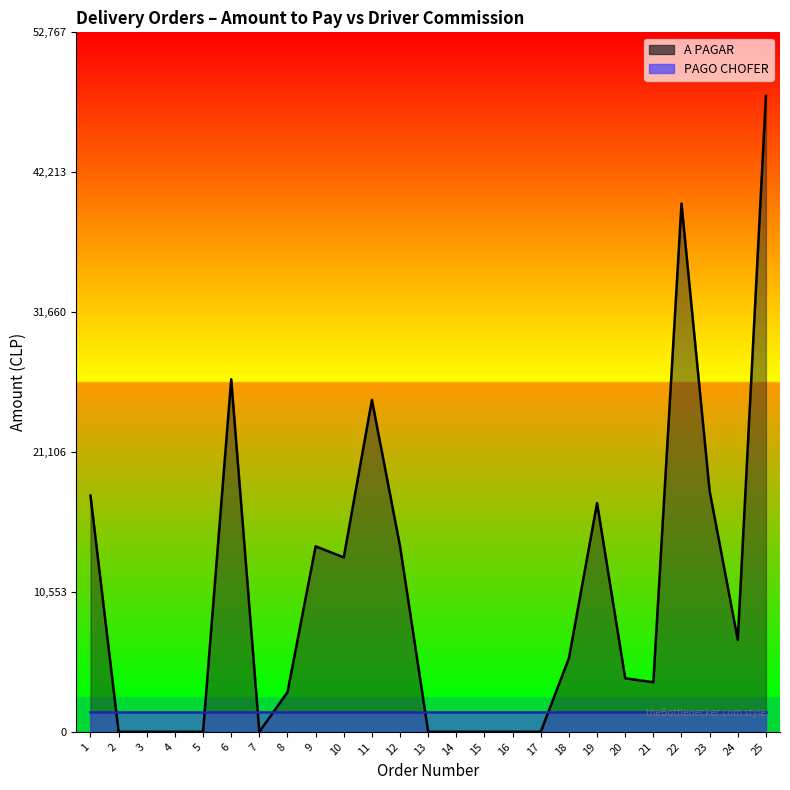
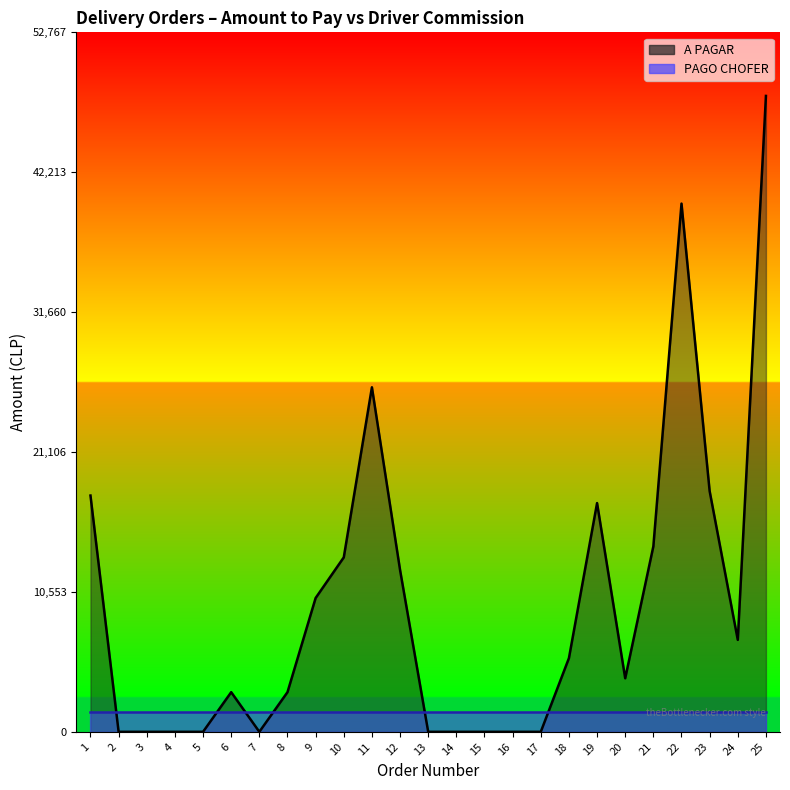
  {
    "A PAGAR": {
      "1": "17,800",
      "2": "0",
      "3": "0",
      "4": "0",
      "5": "0",
-     "6": "26,600",
+     "6": "3,000",
      "7": "0",
      "8": "3,000",
-     "9": "14,000",
+     "9": "10,100",
      "10": "13,200",
-     "11": "25,000",
-     "12": "14,000",
+     "11": "26,000",
+     "12": "12,200",
      "13": "0",
      "14": "0",
      "15": "0",
      "16": "0",
      "17": "0",
      "18": "5,600",
      "19": "17,300",
      "20": "4,000",
-     "21": "3,700",
+     "21": "14,000",
      "22": "39,800",
      "23": "18,200",
      "24": "6,900",
      "25": "48,000"
    },
    "PAGO CHOFER": {
      "1": "1,500",
      "2": "1,500",
      "3": "1,500",
      "4": "1,500",
      "5": "1,500",
      "6": "1,500",
      "7": "1,500",
      "8": "1,500",
      "9": "1,500",
      "10": "1,500",
      "11": "1,500",
      "12": "1,500",
      "13": "1,500",
      "14": "1,500",
      "15": "1,500",
      "16": "1,500",
      "17": "1,500",
      "18": "1,500",
      "19": "1,500",
      "20": "1,500",
      "21": "1,500",
      "22": "1,500",
      "23": "1,500",
      "24": "1,500",
      "25": "1,500"
    }
  }
